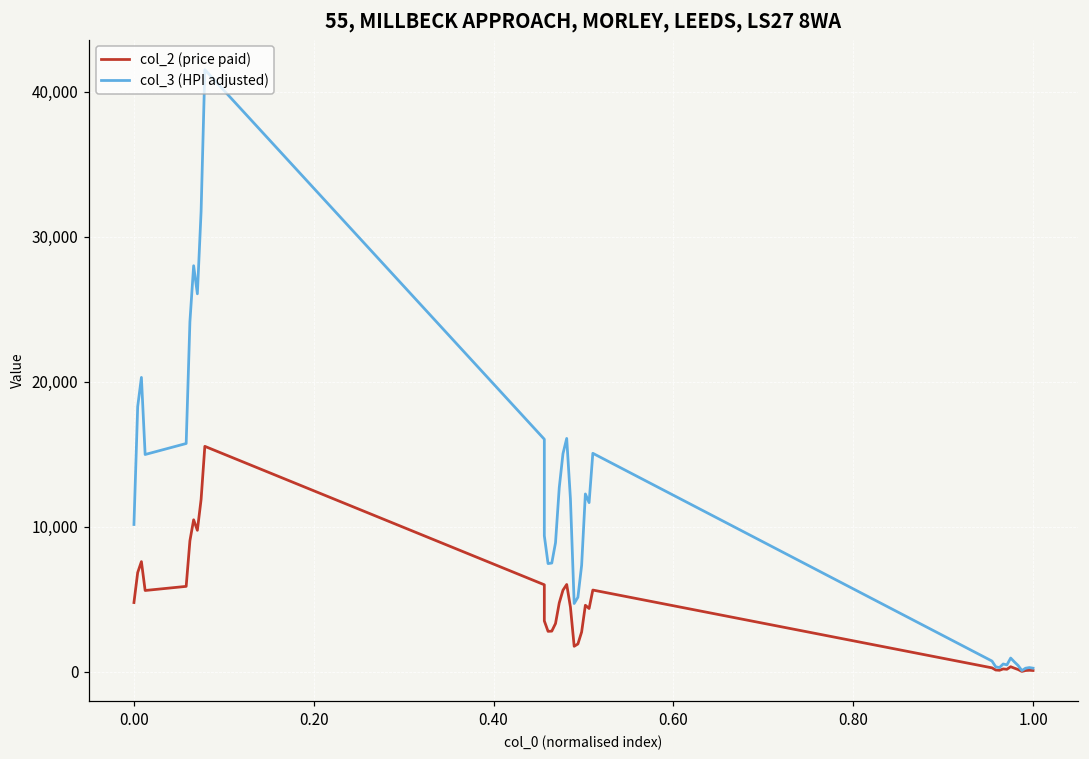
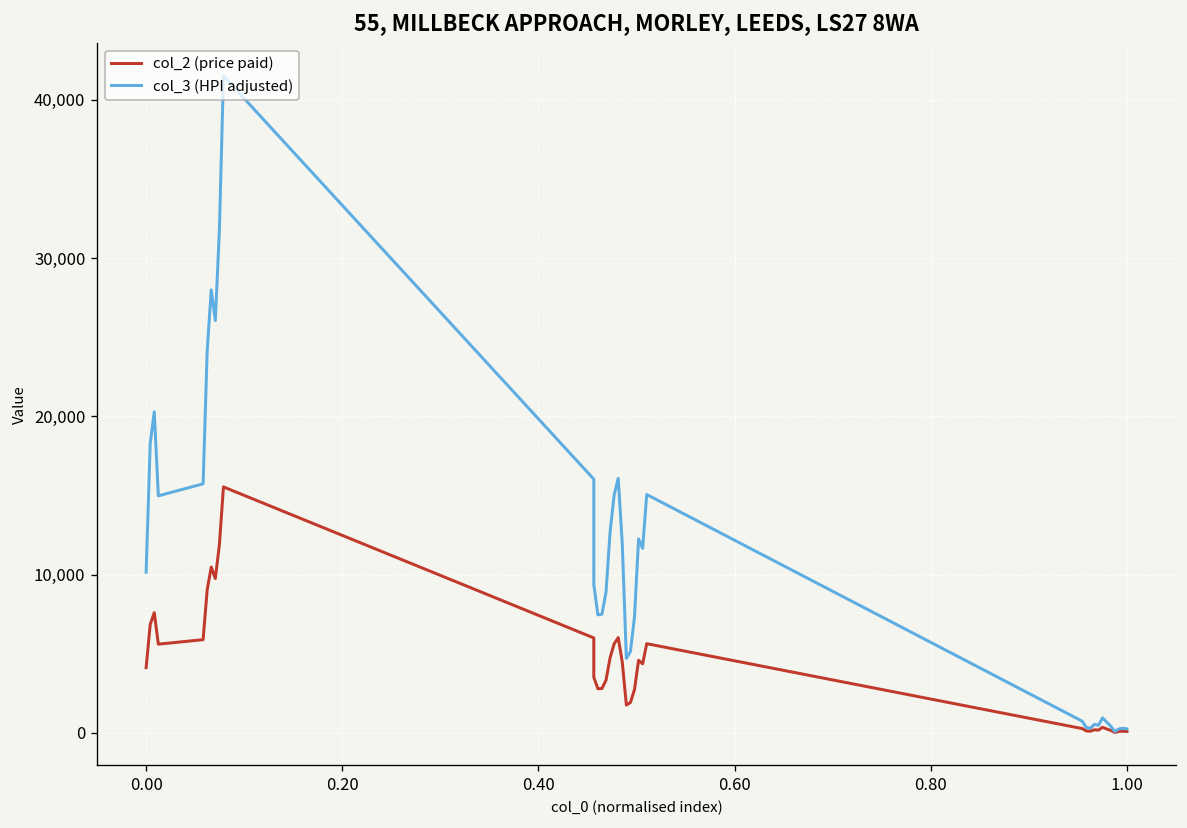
  {
    "col_2 (price paid)": {
-     "0.00": "4,800"
+     "0.00": "4,100"
    },
    "col_3 (HPI adjusted)": {
      "0.00": "10,200"
    }
  }
